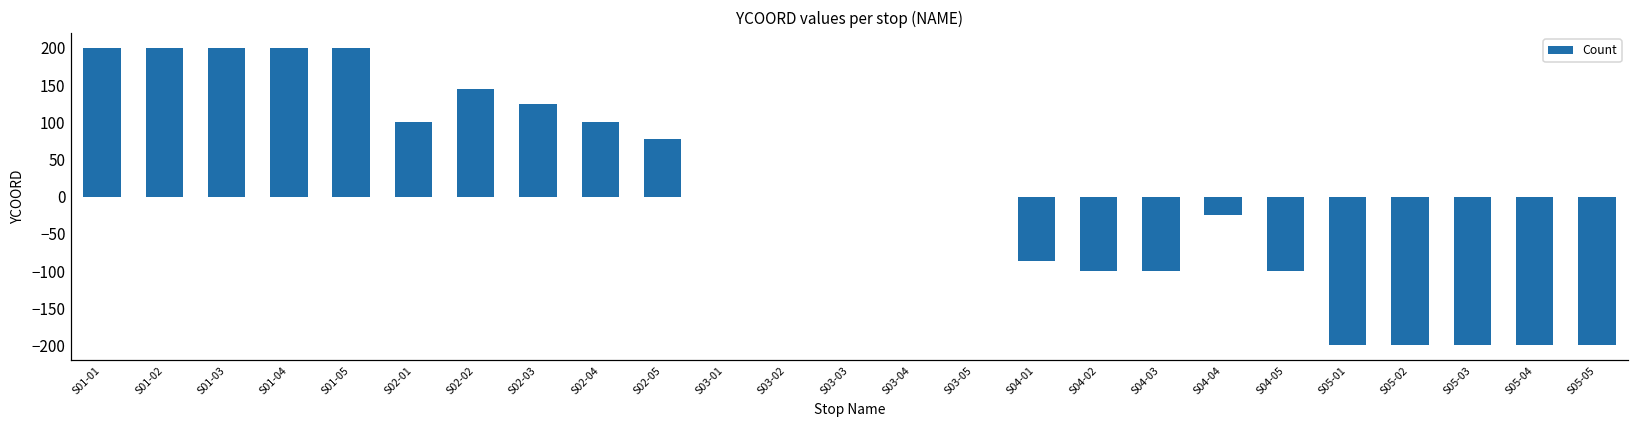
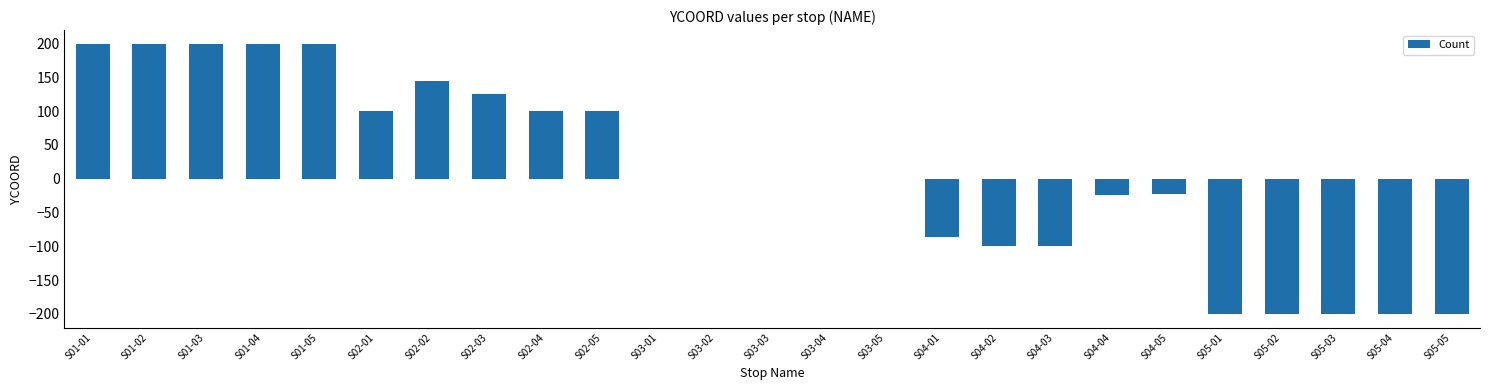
  {
    "S01-01": 200,
    "S01-02": 200,
    "S01-03": 200,
    "S01-04": 200,
    "S01-05": 200,
    "S02-01": 100,
    "S02-02": 150,
    "S02-03": 130,
    "S02-04": 100,
-   "S02-05": 80,
+   "S02-05": 100,
    "S03-01": 0,
    "S03-02": 0,
    "S03-03": 0,
    "S03-04": 0,
    "S03-05": 0,
    "S04-01": -90,
    "S04-02": -100,
    "S04-03": -100,
    "S04-04": -20,
-   "S04-05": -100,
+   "S04-05": -20,
    "S05-01": -200,
    "S05-02": -200,
    "S05-03": -200,
    "S05-04": -200,
    "S05-05": -200
  }
